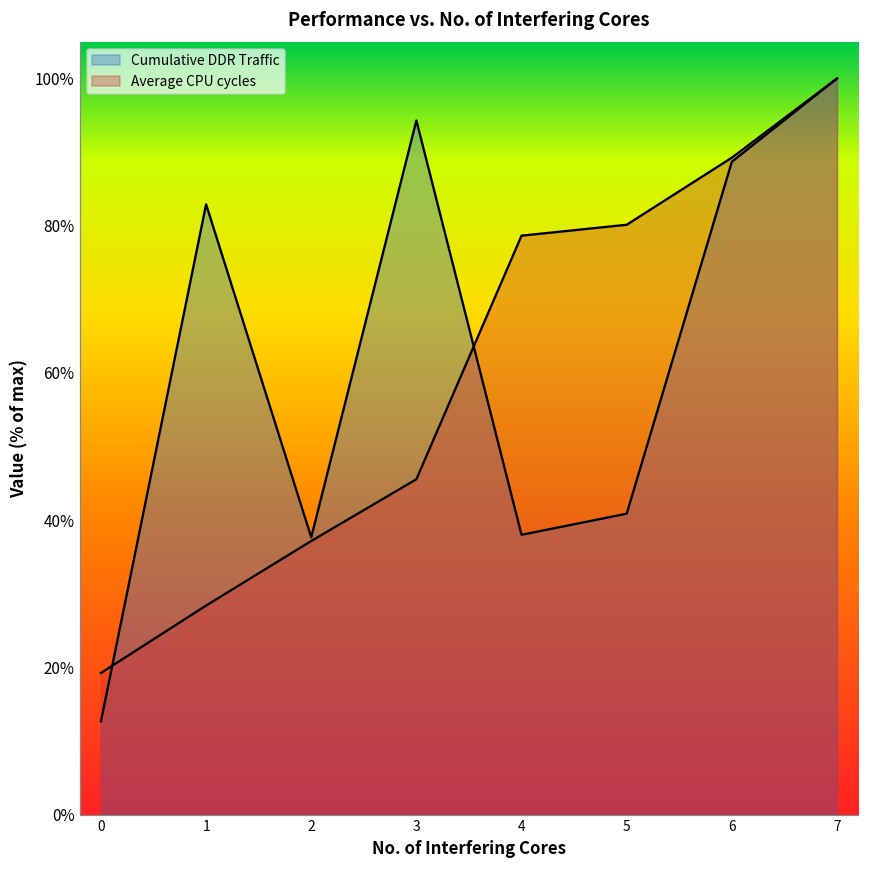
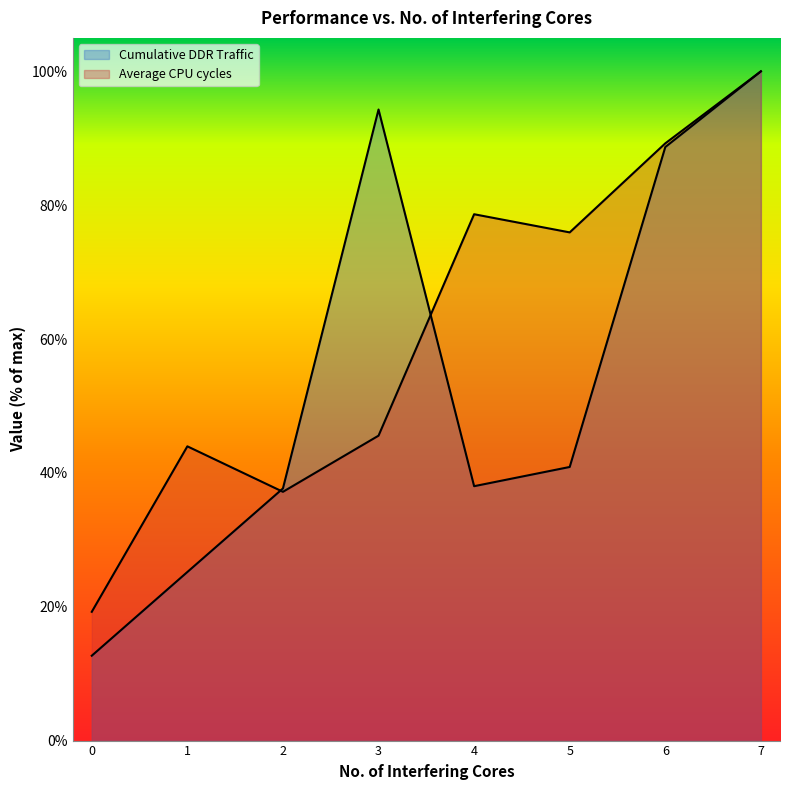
  {
    "Cumulative DDR Traffic": {
      "0": "13%",
-     "1": "83%",
+     "1": "25%",
      "2": "38%",
      "3": "94%",
      "4": "38%",
      "5": "41%",
      "6": "89%"
    },
    "Average CPU cycles": {
      "0": "19%",
-     "1": "28%",
+     "1": "44%",
      "2": "37%",
      "3": "46%",
      "4": "79%",
-     "5": "80%",
+     "5": "76%",
      "6": "89%"
    }
  }
